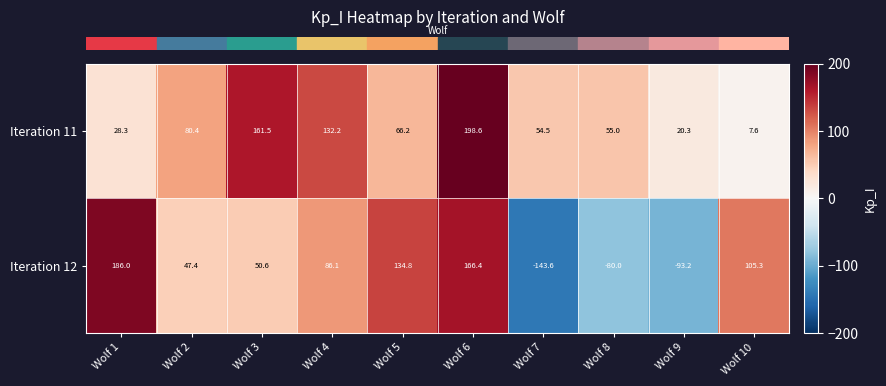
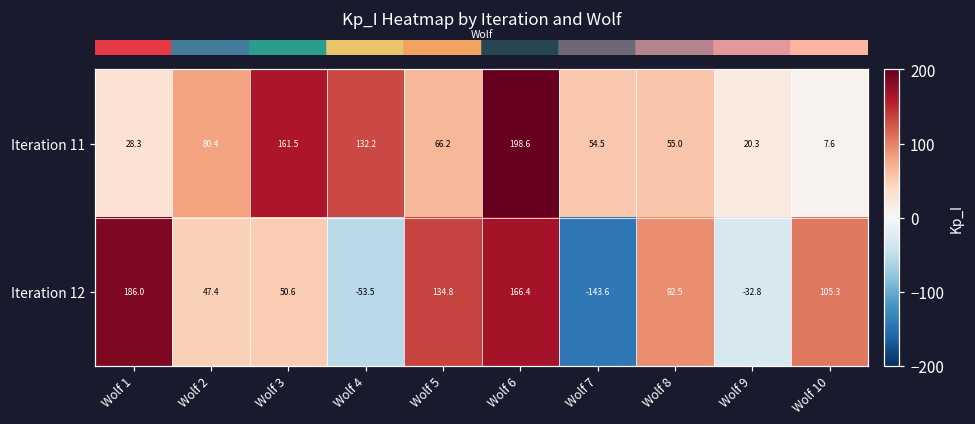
  {
    "Iteration 11": {
      "Wolf 1": 28.3,
      "Wolf 2": 80.4,
      "Wolf 3": 161.5,
      "Wolf 4": 132.2,
      "Wolf 5": 66.2,
      "Wolf 6": 198.6,
      "Wolf 7": 54.5,
      "Wolf 8": 55.0,
      "Wolf 9": 20.3,
      "Wolf 10": 7.6
    },
    "Iteration 12": {
      "Wolf 1": 186.0,
      "Wolf 2": 47.4,
      "Wolf 3": 50.6,
-     "Wolf 4": 86.1,
+     "Wolf 4": -53.5,
      "Wolf 5": 134.8,
      "Wolf 6": 166.4,
      "Wolf 7": -143.6,
-     "Wolf 8": -80.0,
-     "Wolf 9": -93.2,
+     "Wolf 8": 92.5,
+     "Wolf 9": -32.8,
      "Wolf 10": 105.3
    }
  }
